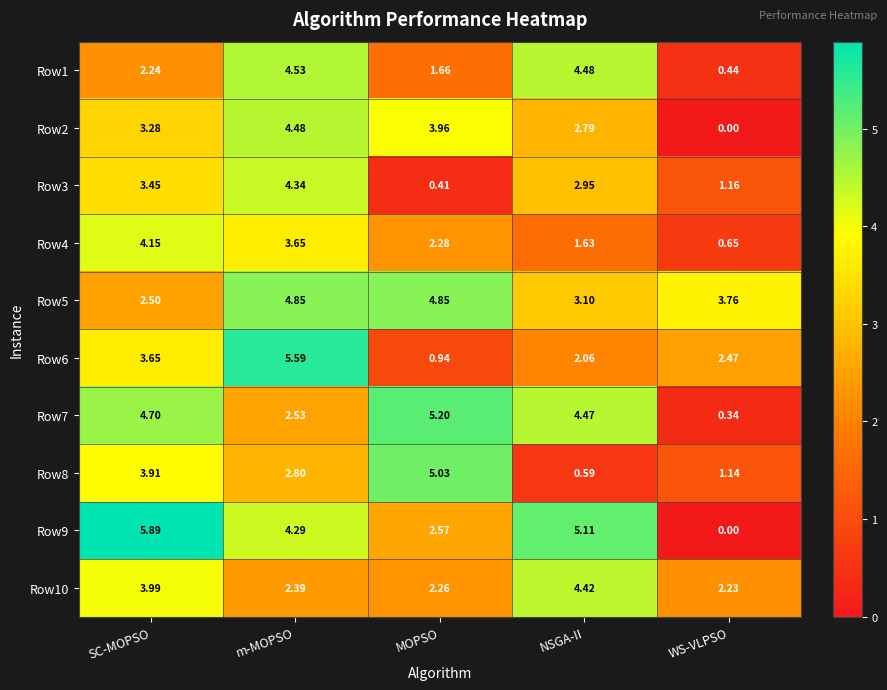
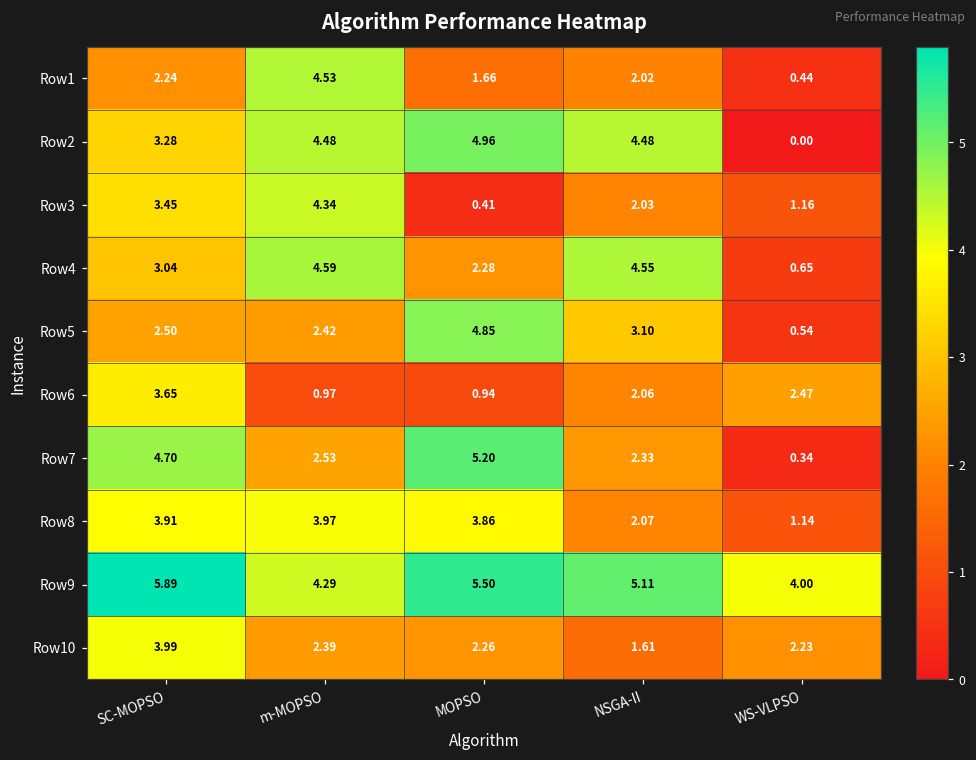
  {
    "Row1": {
      "SC-MOPSO": 2.24,
      "m-MOPSO": 4.53,
      "MOPSO": 1.66,
-     "NSGA-II": 4.48,
+     "NSGA-II": 2.02,
      "WS-VLPSO": 0.44
    },
    "Row2": {
      "SC-MOPSO": 3.28,
      "m-MOPSO": 4.48,
-     "MOPSO": 3.96,
-     "NSGA-II": 2.79,
+     "MOPSO": 4.96,
+     "NSGA-II": 4.48,
      "WS-VLPSO": 0.00
    },
    "Row3": {
      "SC-MOPSO": 3.45,
      "m-MOPSO": 4.34,
      "MOPSO": 0.41,
-     "NSGA-II": 2.95,
+     "NSGA-II": 2.03,
      "WS-VLPSO": 1.16
    },
    "Row4": {
-     "SC-MOPSO": 4.15,
-     "m-MOPSO": 3.65,
+     "SC-MOPSO": 3.04,
+     "m-MOPSO": 4.59,
      "MOPSO": 2.28,
-     "NSGA-II": 1.63,
+     "NSGA-II": 4.55,
      "WS-VLPSO": 0.65
    },
    "Row5": {
      "SC-MOPSO": 2.50,
-     "m-MOPSO": 4.85,
+     "m-MOPSO": 2.42,
      "MOPSO": 4.85,
      "NSGA-II": 3.10,
-     "WS-VLPSO": 3.76
+     "WS-VLPSO": 0.54
    },
    "Row6": {
      "SC-MOPSO": 3.65,
-     "m-MOPSO": 5.59,
+     "m-MOPSO": 0.97,
      "MOPSO": 0.94,
      "NSGA-II": 2.06,
      "WS-VLPSO": 2.47
    },
    "Row7": {
      "SC-MOPSO": 4.70,
      "m-MOPSO": 2.53,
      "MOPSO": 5.20,
-     "NSGA-II": 4.47,
+     "NSGA-II": 2.33,
      "WS-VLPSO": 0.34
    },
    "Row8": {
      "SC-MOPSO": 3.91,
-     "m-MOPSO": 2.80,
-     "MOPSO": 5.03,
-     "NSGA-II": 0.59,
+     "m-MOPSO": 3.97,
+     "MOPSO": 3.86,
+     "NSGA-II": 2.07,
      "WS-VLPSO": 1.14
    },
    "Row9": {
      "SC-MOPSO": 5.89,
      "m-MOPSO": 4.29,
-     "MOPSO": 2.57,
+     "MOPSO": 5.50,
      "NSGA-II": 5.11,
-     "WS-VLPSO": 0.00
+     "WS-VLPSO": 4.00
    },
    "Row10": {
      "SC-MOPSO": 3.99,
      "m-MOPSO": 2.39,
      "MOPSO": 2.26,
-     "NSGA-II": 4.42,
+     "NSGA-II": 1.61,
      "WS-VLPSO": 2.23
    }
  }
